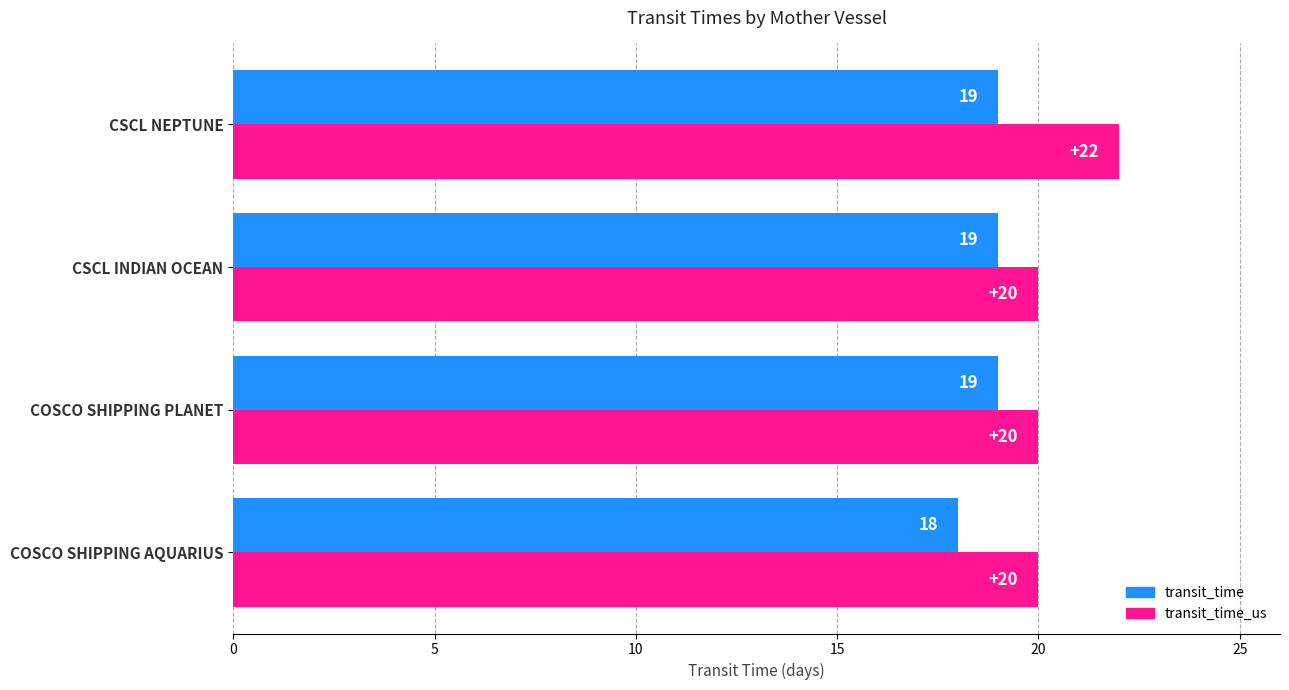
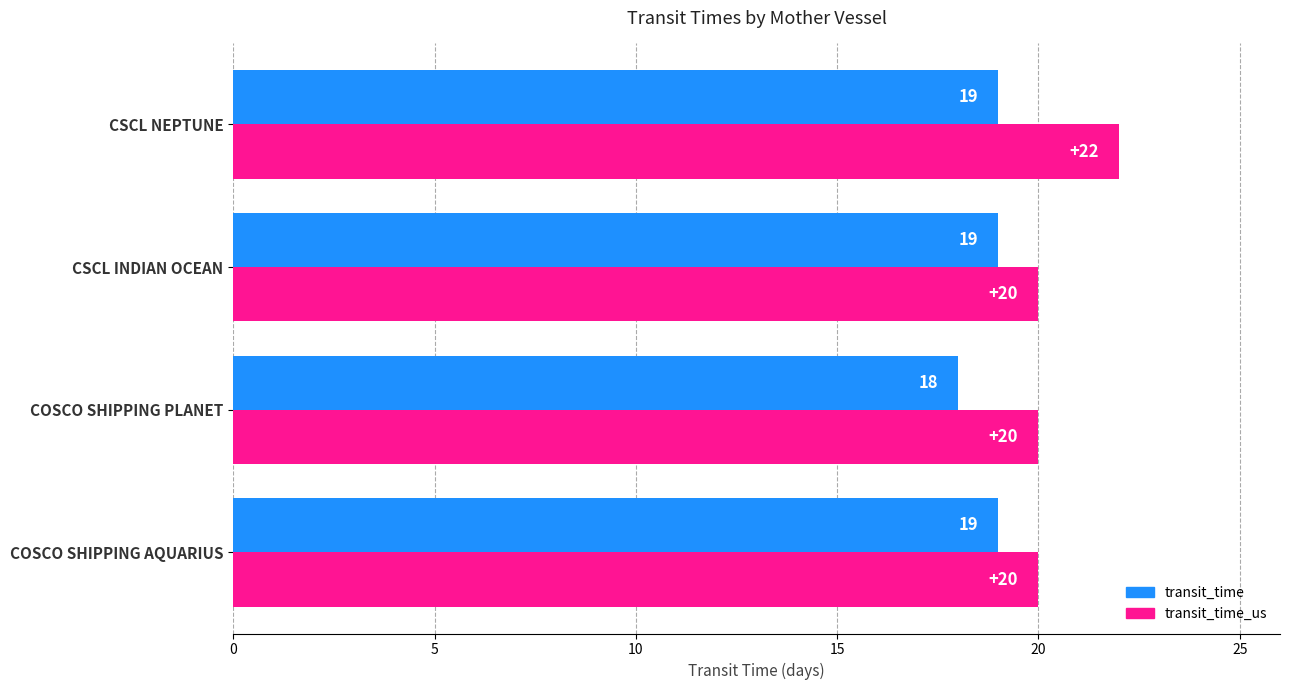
  {
    "transit_time": {
      "CSCL NEPTUNE": "19",
      "CSCL INDIAN OCEAN": "19",
-     "COSCO SHIPPING PLANET": "19",
-     "COSCO SHIPPING AQUARIUS": "18"
+     "COSCO SHIPPING PLANET": "18",
+     "COSCO SHIPPING AQUARIUS": "19"
    },
    "transit_time_us": {
      "CSCL NEPTUNE": "+22",
      "CSCL INDIAN OCEAN": "+20",
      "COSCO SHIPPING PLANET": "+20",
      "COSCO SHIPPING AQUARIUS": "+20"
    }
  }
